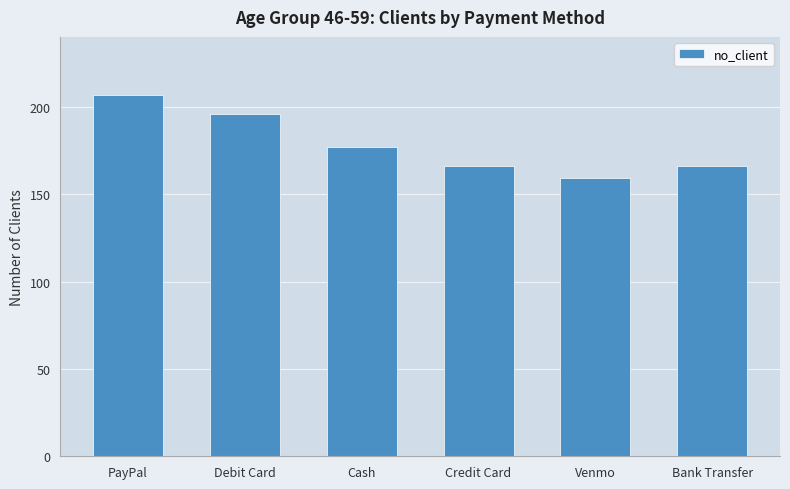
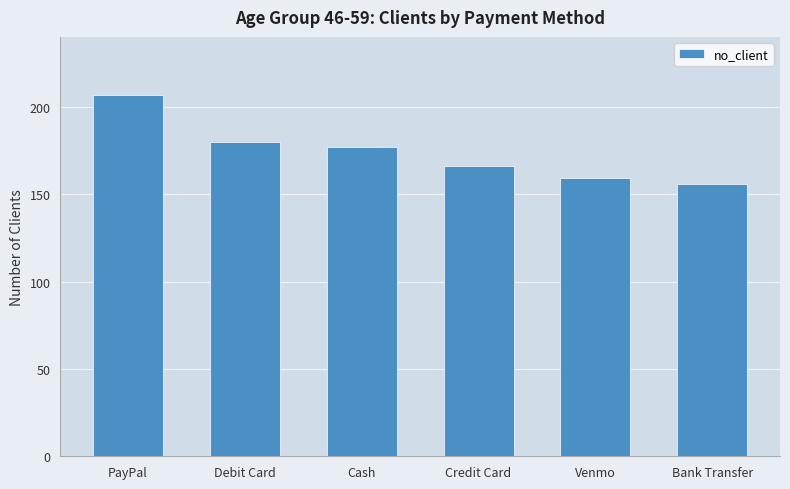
  {
    "PayPal": 207,
-   "Debit Card": 196,
+   "Debit Card": 180,
    "Cash": 177,
    "Credit Card": 166,
    "Venmo": 159,
-   "Bank Transfer": 166
+   "Bank Transfer": 156
  }
